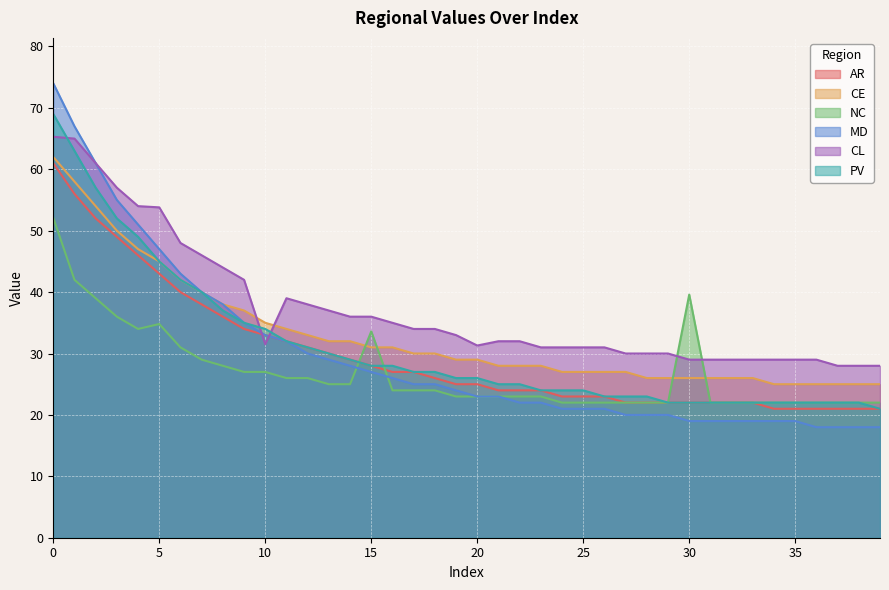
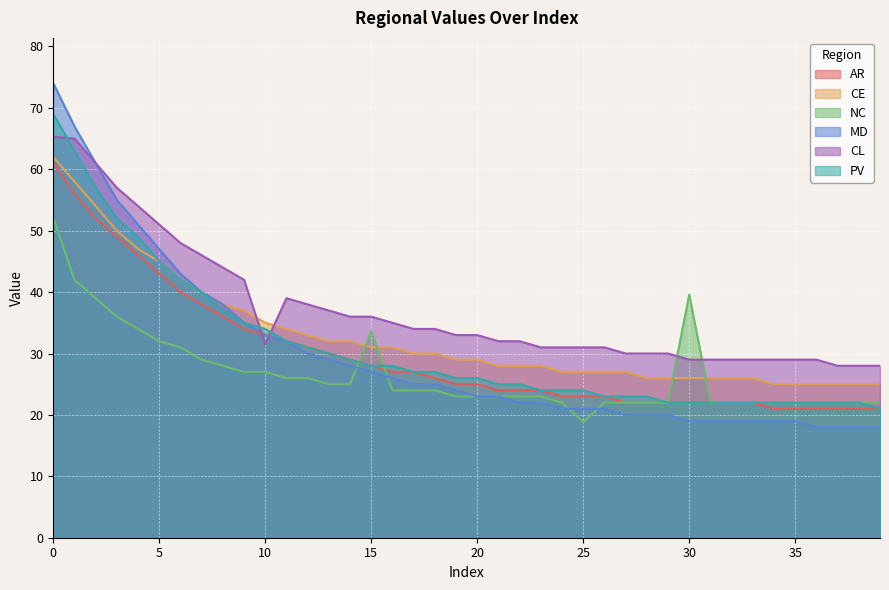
  {
    "NC": {
      "0": 52,
-     "5": 35,
+     "5": 32,
      "10": 27,
      "15": 34,
-     "25": 22,
+     "25": 19,
      "30": 40
    },
    "CL": {
      "0": 65,
-     "5": 54,
+     "5": 51,
      "10": 32,
      "15": 36,
-     "20": 31,
+     "20": 33,
      "25": 31,
      "30": 29,
      "35": 29
    }
  }
